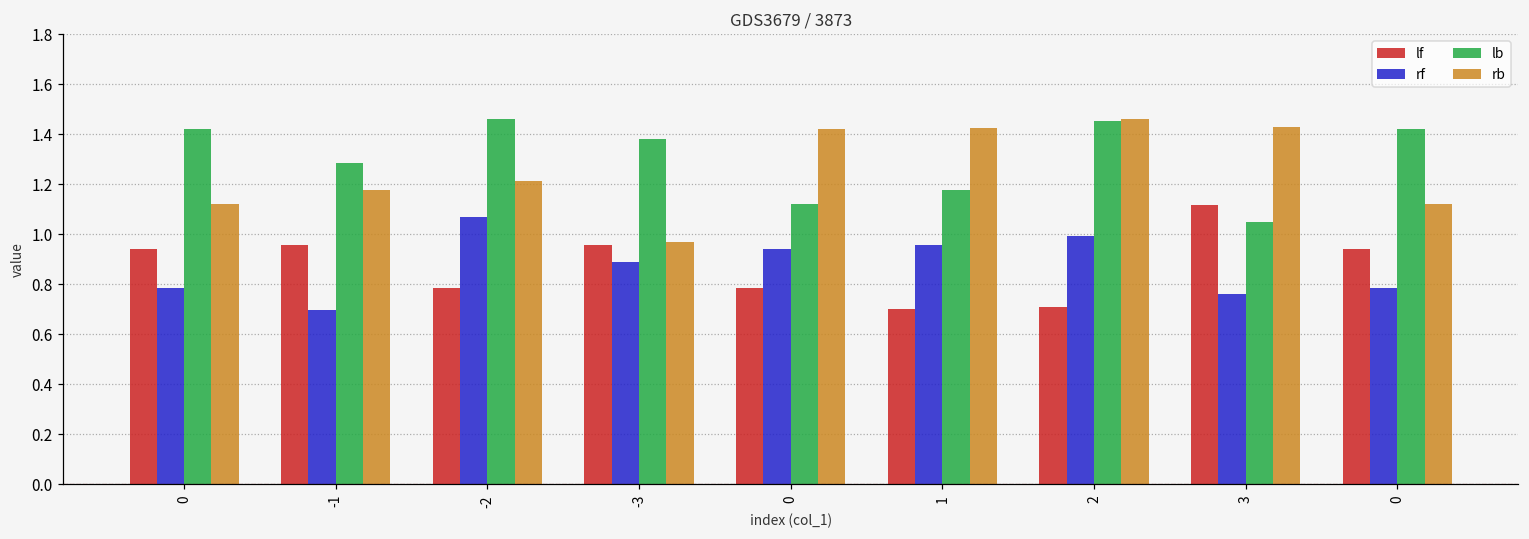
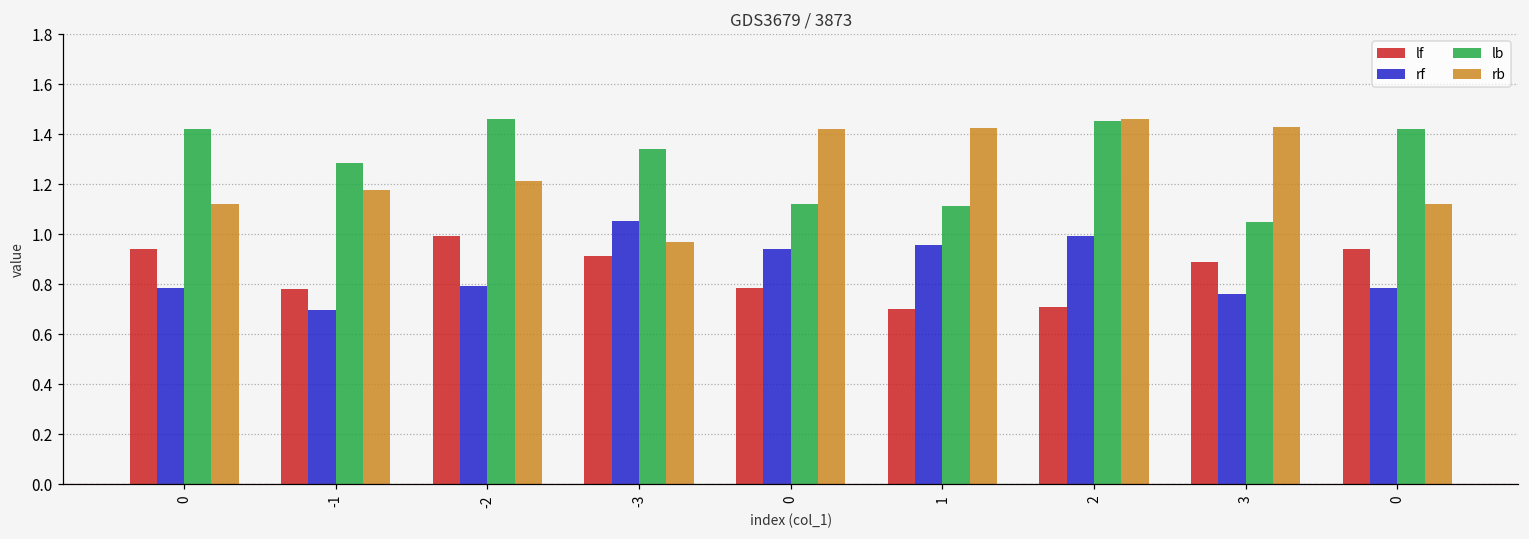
  {
    "lf": {
-     "-1": 0.96,
-     "-2": 0.79,
-     "-3": 0.96,
+     "-1": 0.78,
+     "-2": 0.99,
+     "-3": 0.92,
      "1": 0.70,
      "2": 0.71,
-     "3": 1.12
+     "3": 0.89
    },
    "rf": {
      "-1": 0.70,
-     "-2": 1.07,
-     "-3": 0.89,
+     "-2": 0.79,
+     "-3": 1.05,
      "1": 0.96,
      "2": 0.99,
      "3": 0.76
    },
    "lb": {
      "-1": 1.29,
      "-2": 1.46,
-     "-3": 1.38,
-     "1": 1.18,
+     "-3": 1.34,
+     "1": 1.11,
      "2": 1.45,
      "3": 1.05
    },
    "rb": {
      "-1": 1.18,
      "-2": 1.21,
      "-3": 0.97,
      "1": 1.43,
      "2": 1.46,
      "3": 1.43
    }
  }
